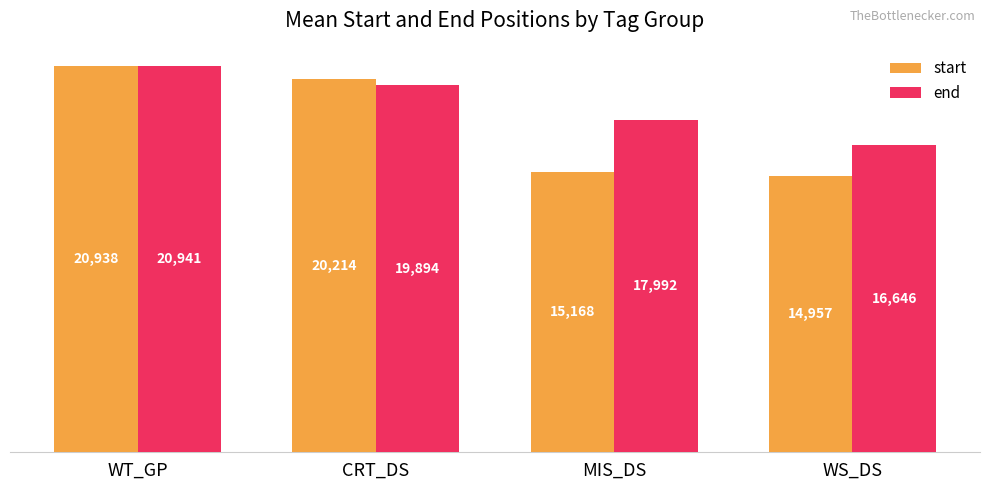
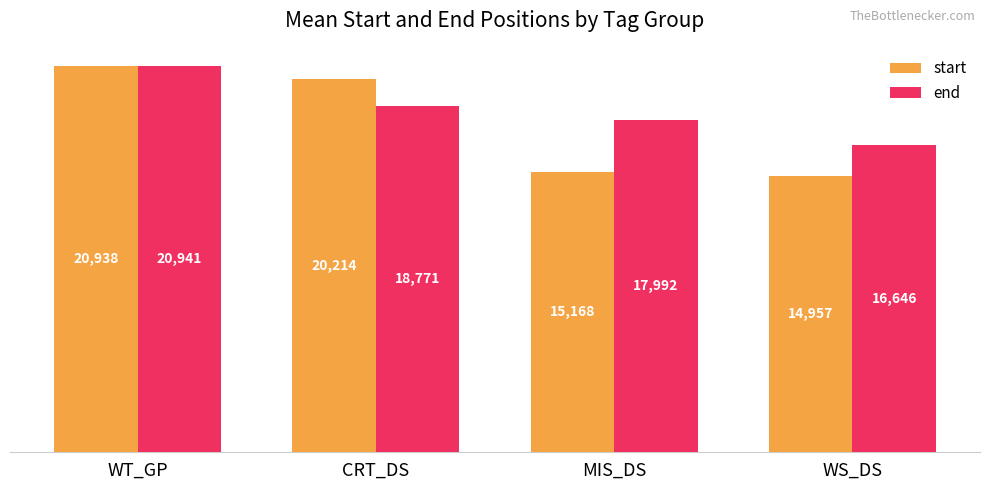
  {
    "start": {
      "WT_GP": "20,938",
      "CRT_DS": "20,214",
      "MIS_DS": "15,168",
      "WS_DS": "14,957"
    },
    "end": {
      "WT_GP": "20,941",
-     "CRT_DS": "19,894",
+     "CRT_DS": "18,771",
      "MIS_DS": "17,992",
      "WS_DS": "16,646"
    }
  }
